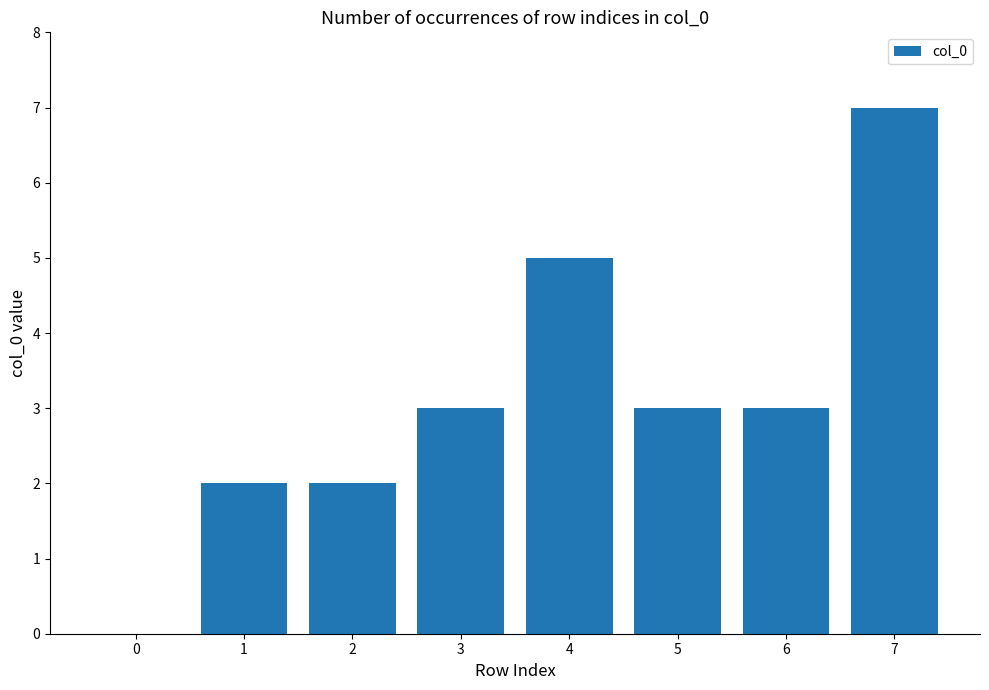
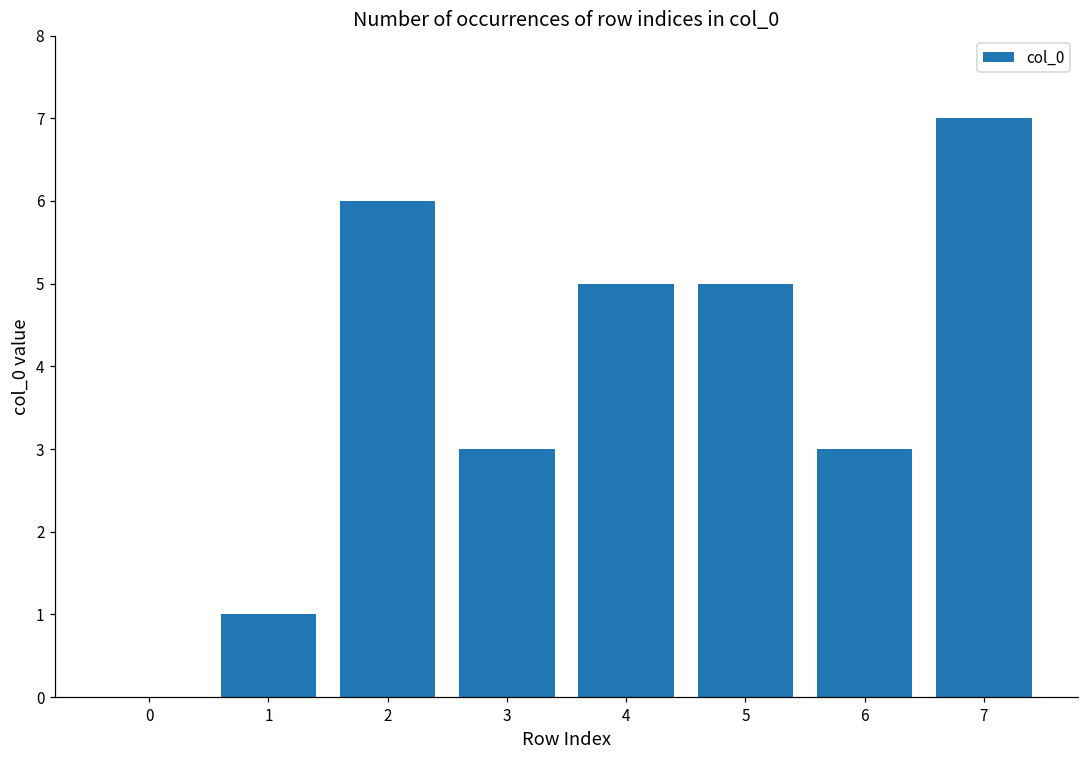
  {
    "0": 0,
-   "1": 2,
-   "2": 2,
+   "1": 1,
+   "2": 6,
    "3": 3,
    "4": 5,
-   "5": 3,
+   "5": 5,
    "6": 3,
    "7": 7
  }
